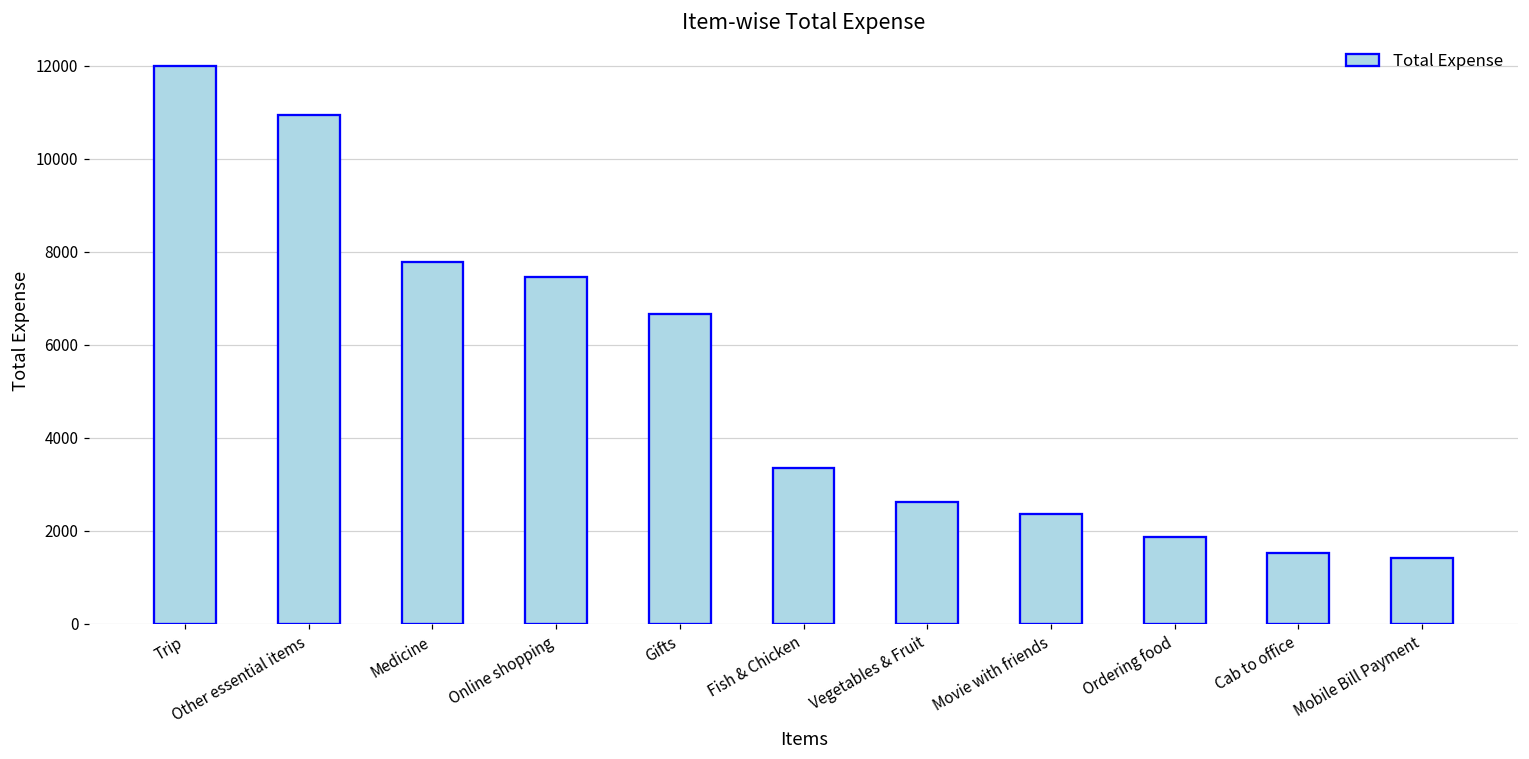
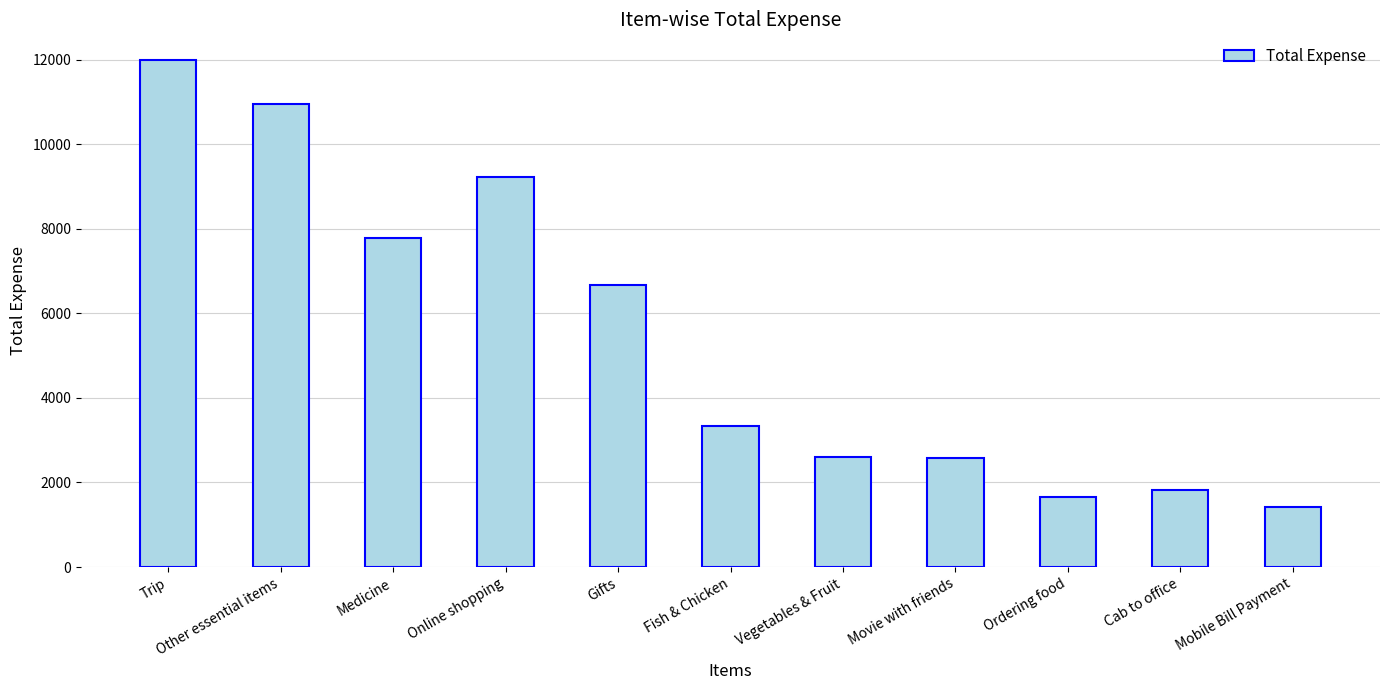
  {
    "Trip": 12000,
    "Other essential items": 10900,
    "Medicine": 7800,
-   "Online shopping": 7500,
+   "Online shopping": 9200,
    "Gifts": 6700,
    "Fish & Chicken": 3300,
    "Vegetables & Fruit": 2600,
-   "Movie with friends": 2400,
-   "Ordering food": 1900,
-   "Cab to office": 1500,
+   "Movie with friends": 2600,
+   "Ordering food": 1700,
+   "Cab to office": 1800,
    "Mobile Bill Payment": 1400
  }
